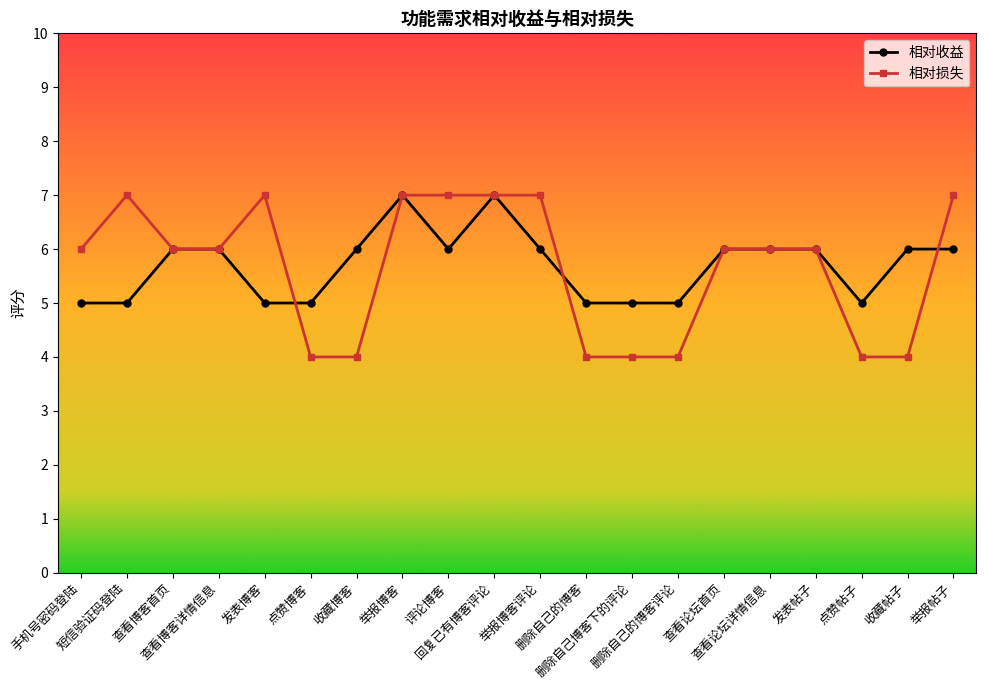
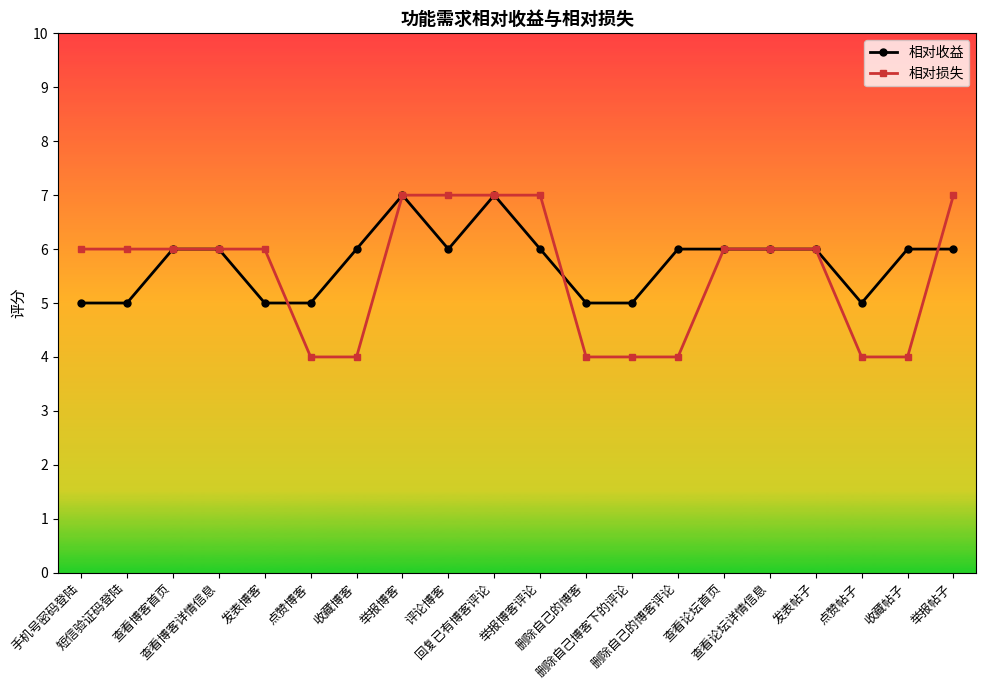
  {
    "相对收益": {
      "手机号密码登陆": 5,
      "短信验证码登陆": 5,
      "发表博客": 5,
      "点赞博客": 5,
      "收藏博客": 6,
      "评论博客": 6,
      "举报博客评论": 6,
      "删除自己的博客": 5,
      "删除自己博客下的评论": 5,
-     "删除自己的博客评论": 5,
+     "删除自己的博客评论": 6,
      "点赞帖子": 5,
      "收藏帖子": 6,
      "举报帖子": 6
    },
    "相对损失": {
      "手机号密码登陆": 6,
-     "短信验证码登陆": 7,
-     "发表博客": 7,
+     "短信验证码登陆": 6,
+     "发表博客": 6,
      "点赞博客": 4,
      "收藏博客": 4,
      "评论博客": 7,
      "举报博客评论": 7,
      "删除自己的博客": 4,
      "删除自己博客下的评论": 4,
      "删除自己的博客评论": 4,
      "点赞帖子": 4,
      "收藏帖子": 4,
      "举报帖子": 7
    }
  }
